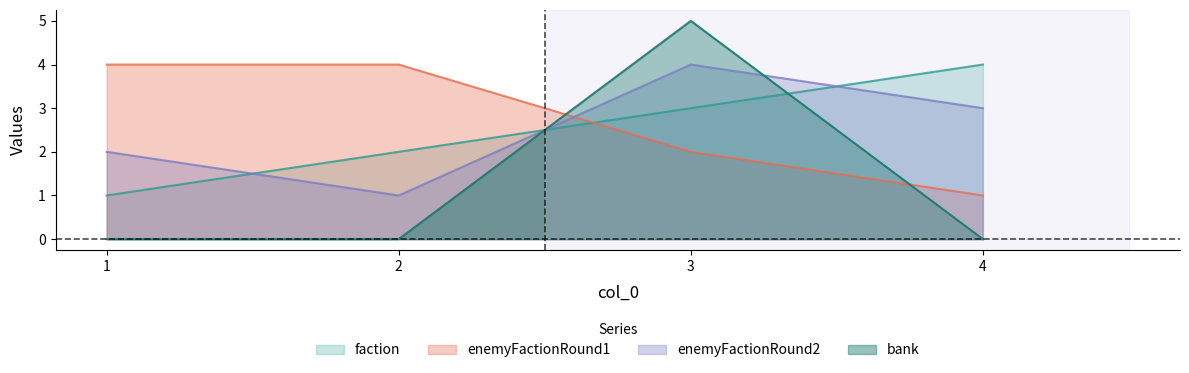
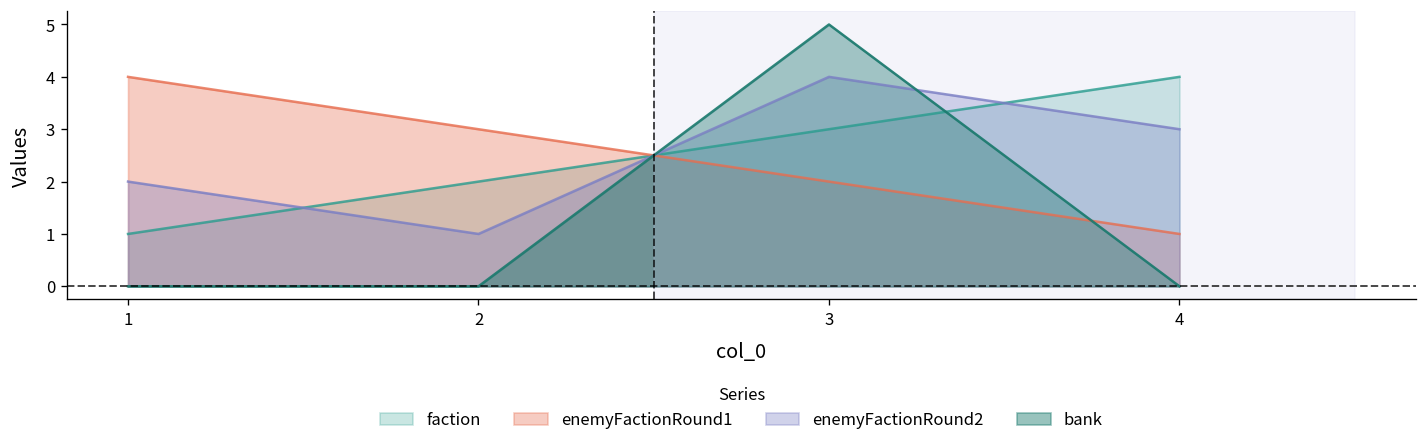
  {
    "enemyFactionRound1": {
      "1": 4,
-     "2": 4,
+     "2": 3,
      "3": 2,
      "4": 1
    }
  }
